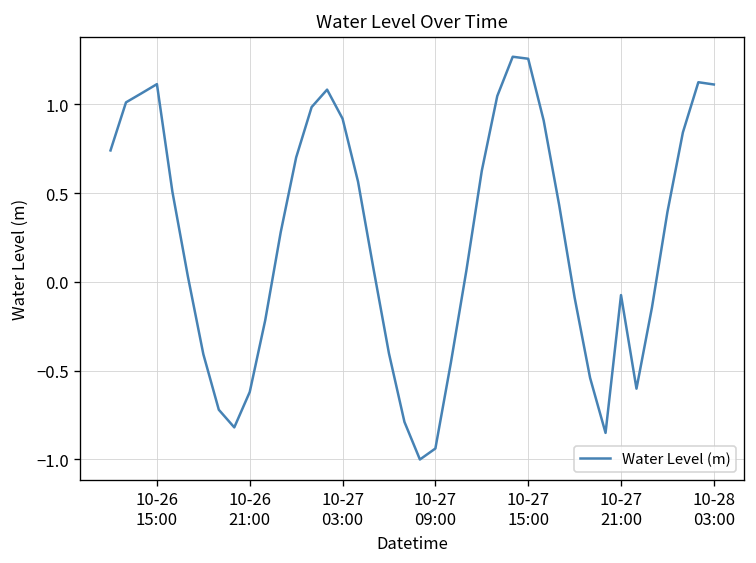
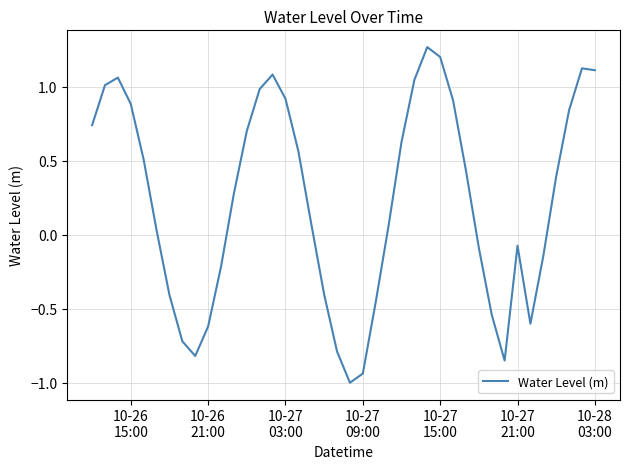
  {
-   "10-26 15:00": 1.11,
+   "10-26 15:00": 0.88,
    "10-26 21:00": -0.62,
    "10-27 03:00": 0.92,
    "10-27 09:00": -0.94,
-   "10-27 15:00": 1.26,
+   "10-27 15:00": 1.20,
    "10-27 21:00": -0.07,
    "10-28 03:00": 1.11
  }
